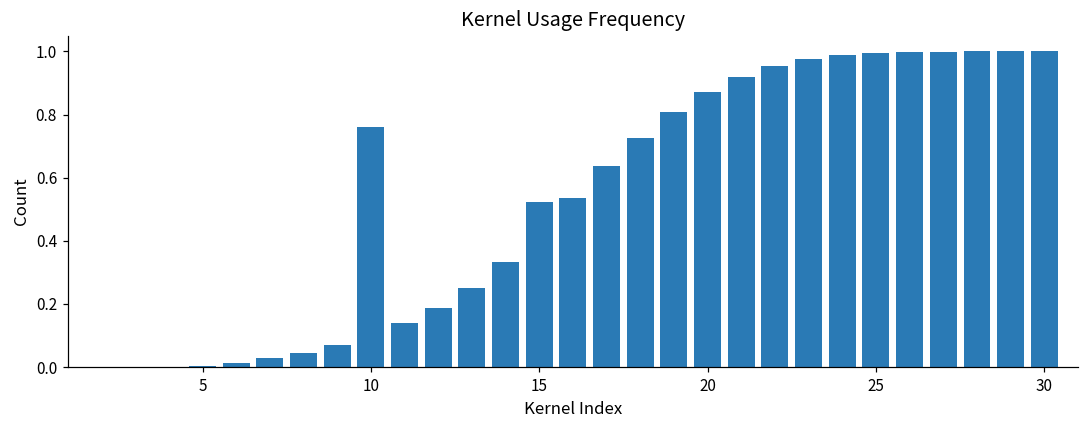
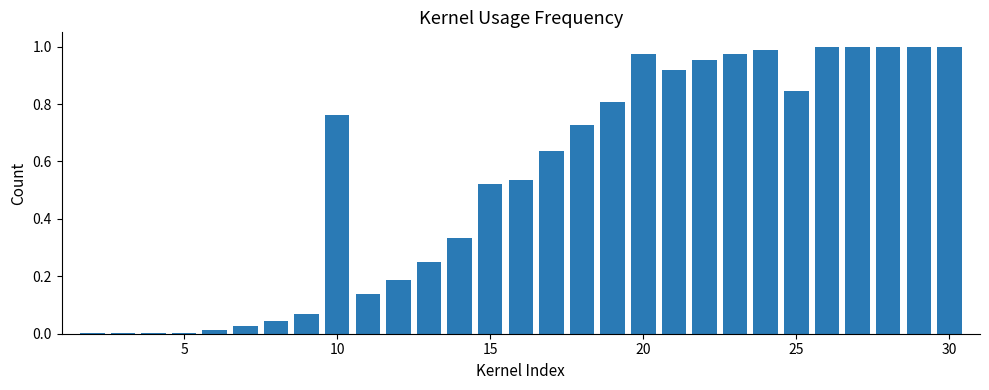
  {
    "10": 0.76,
    "15": 0.52,
-   "20": 0.87,
-   "25": 1.00,
+   "20": 0.98,
+   "25": 0.85,
    "30": 1.00
  }
